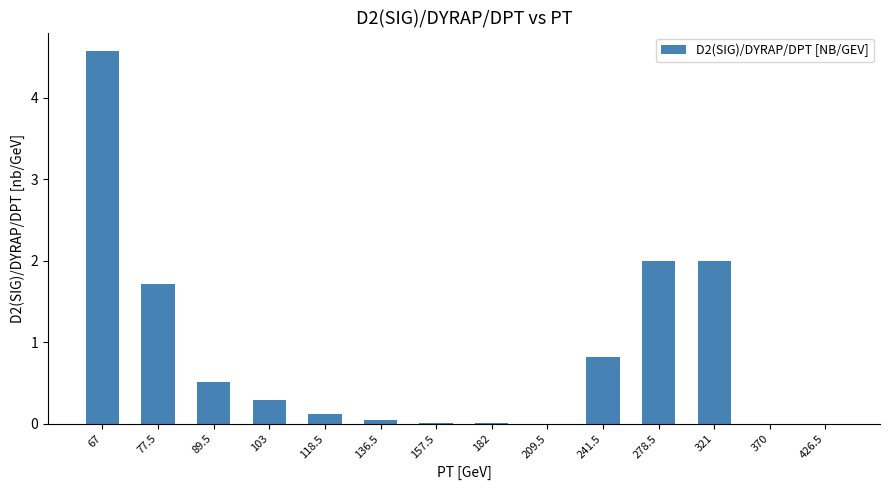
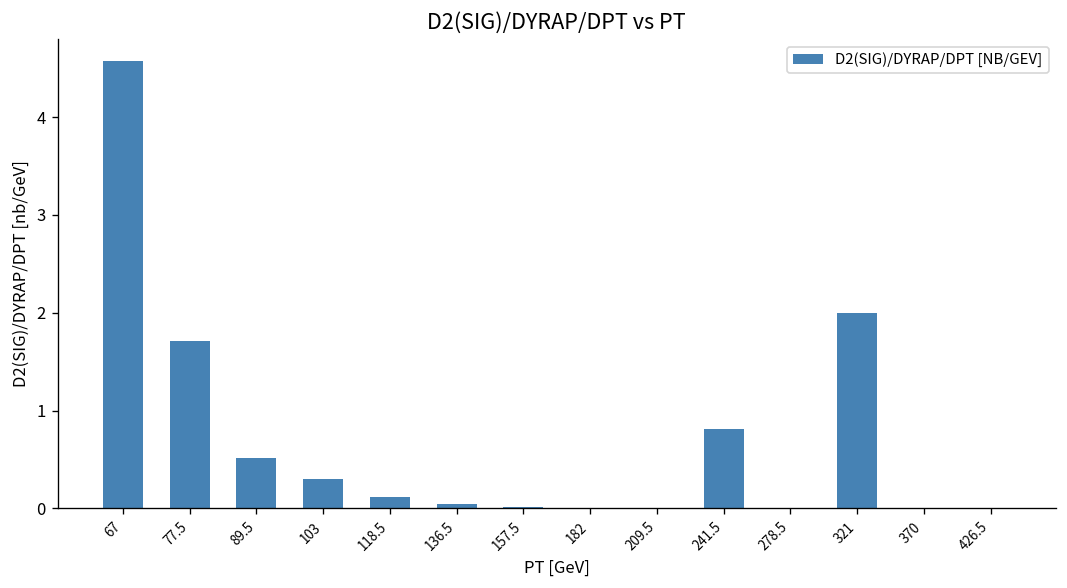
  {
    "67": 4.6,
    "77.5": 1.7,
    "89.5": 0.5,
    "103": 0.3,
    "118.5": 0.1,
    "136.5": 0.0,
    "241.5": 0.8,
-   "278.5": 2,
+   "278.5": 0,
    "321": 2
  }
